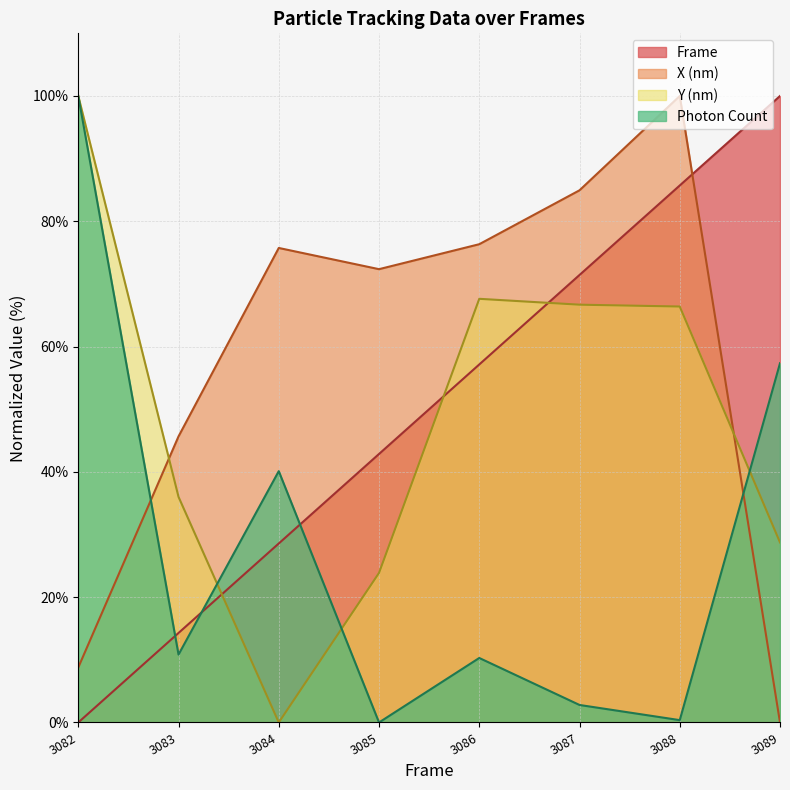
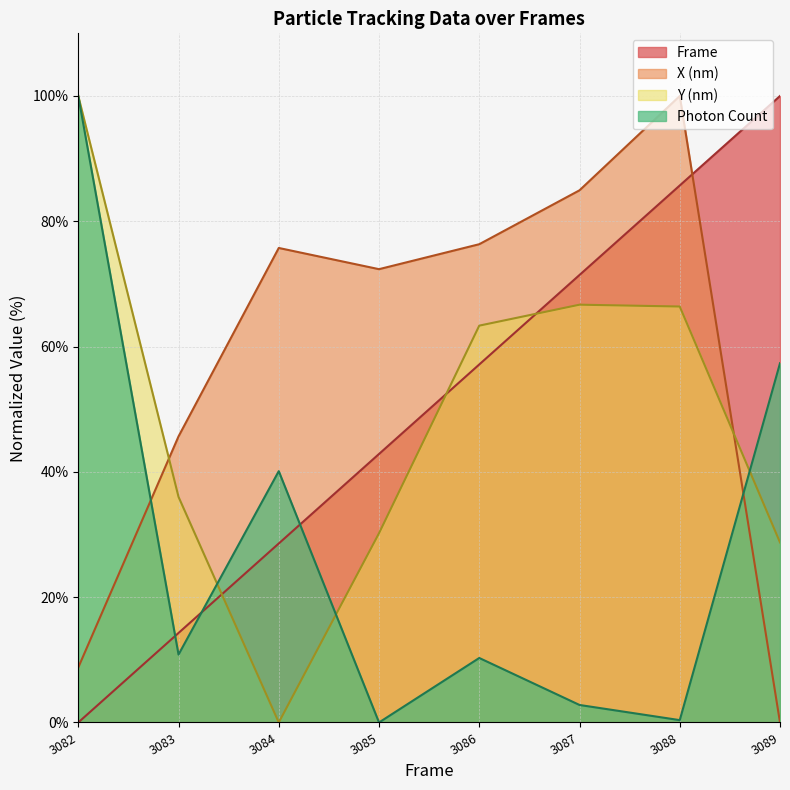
  {
    "Y (nm)": {
      "3083": "36%",
      "3084": "0%",
-     "3085": "24%",
-     "3086": "68%",
+     "3085": "30%",
+     "3086": "63%",
      "3087": "67%",
      "3088": "66%",
      "3089": "29%"
    },
    "Photon Count": {
      "3083": "11%",
      "3084": "40%",
      "3085": "0%",
      "3086": "10%",
      "3087": "3%",
      "3088": "0%",
      "3089": "57%"
    }
  }
